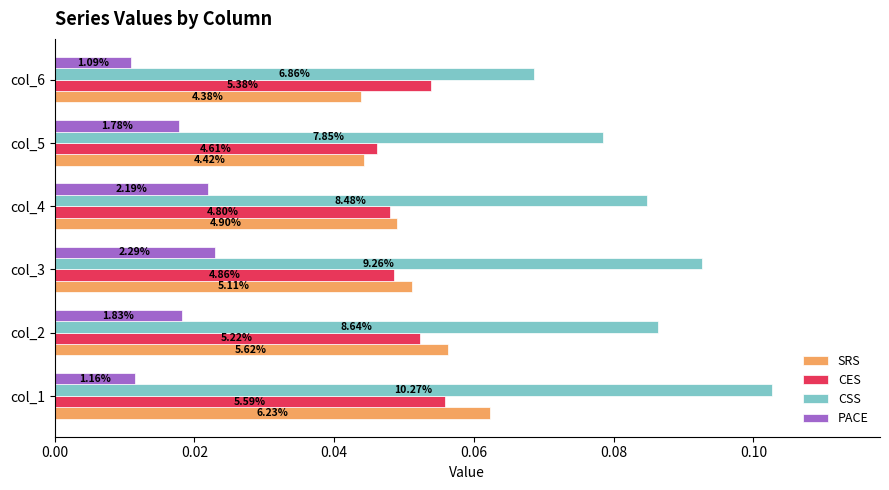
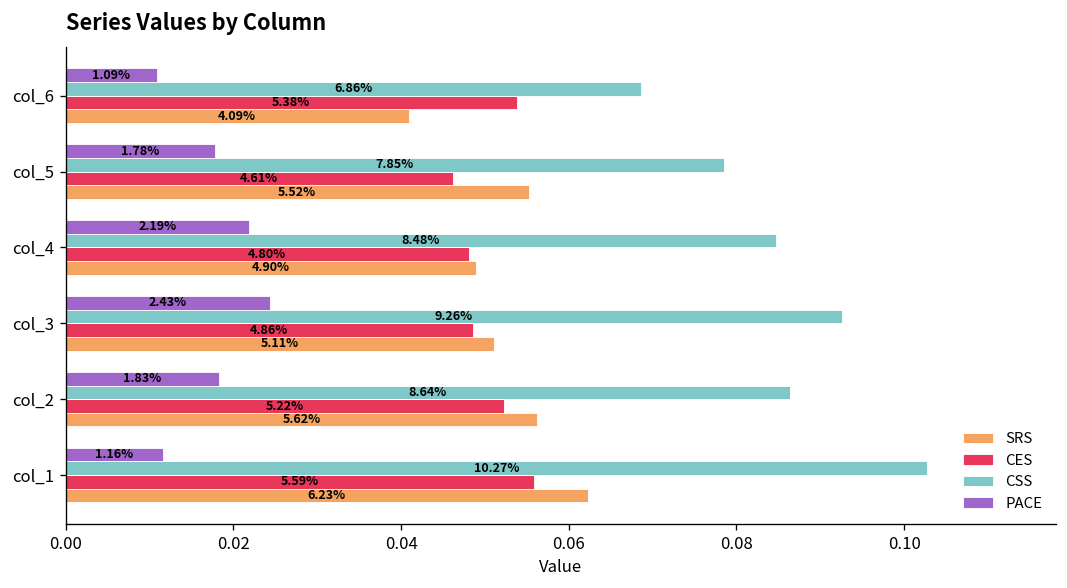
  {
    "SRS": {
-     "col_6": "4.38%",
-     "col_5": "4.42%",
+     "col_6": "4.09%",
+     "col_5": "5.52%",
      "col_4": "4.90%",
      "col_3": "5.11%",
      "col_2": "5.62%",
      "col_1": "6.23%"
    },
    "CES": {
      "col_6": "5.38%",
      "col_5": "4.61%",
      "col_4": "4.80%",
      "col_3": "4.86%",
      "col_2": "5.22%",
      "col_1": "5.59%"
    },
    "CSS": {
      "col_6": "6.86%",
      "col_5": "7.85%",
      "col_4": "8.48%",
      "col_3": "9.26%",
      "col_2": "8.64%",
      "col_1": "10.27%"
    },
    "PACE": {
      "col_6": "1.09%",
      "col_5": "1.78%",
      "col_4": "2.19%",
-     "col_3": "2.29%",
+     "col_3": "2.43%",
      "col_2": "1.83%",
      "col_1": "1.16%"
    }
  }
